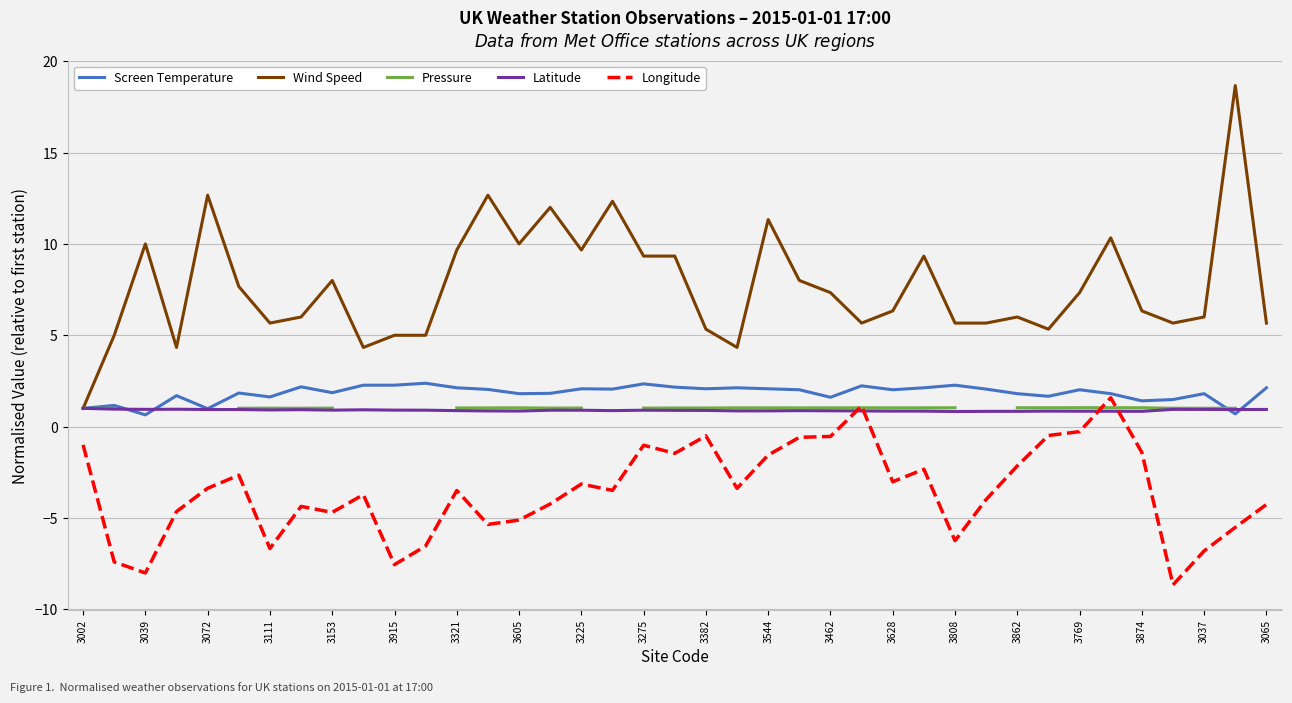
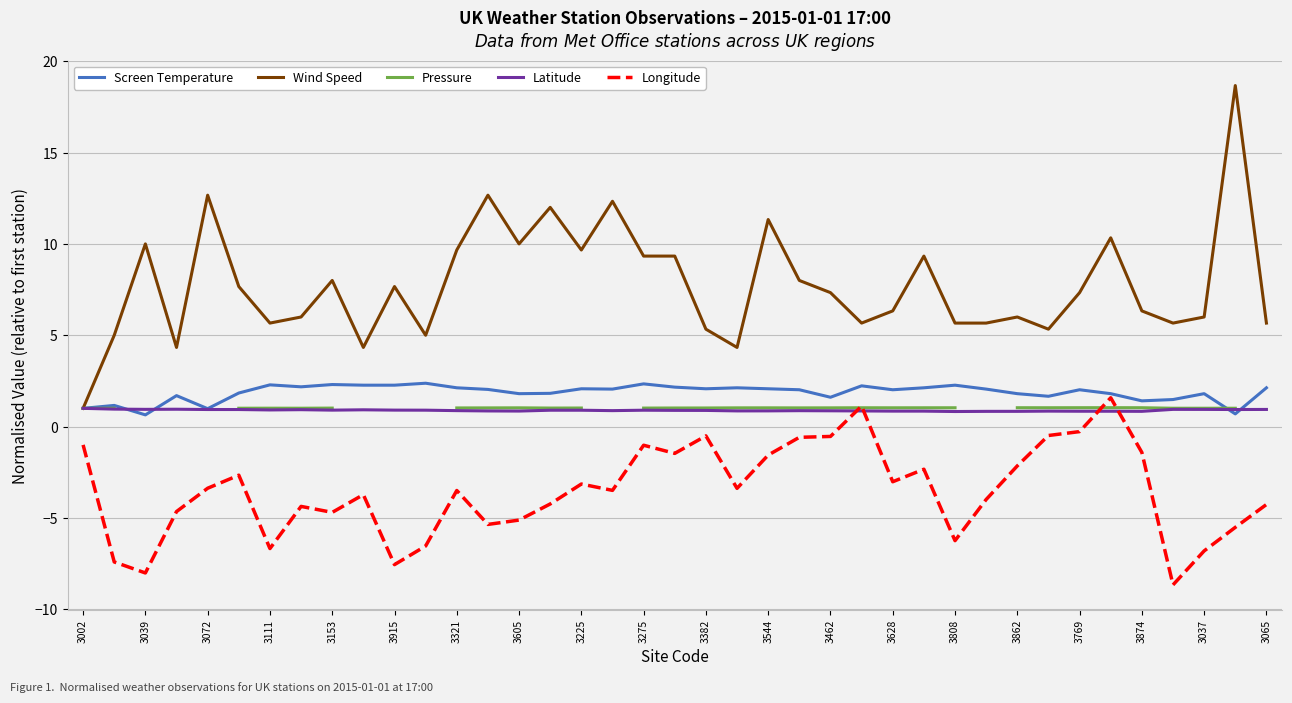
  {
    "Screen Temperature": {
      "3039": 0.6,
-     "3111": 1.6,
-     "3153": 1.9,
+     "3111": 2.3,
+     "3153": 2.3,
      "3915": 2.3,
      "3321": 2.1,
      "3605": 1.8,
      "3225": 2.1,
      "3275": 2.3,
      "3382": 2.1,
      "3544": 2.1,
      "3462": 1.6,
      "3628": 2.0,
      "3808": 2.3,
      "3862": 1.8,
      "3769": 2.0,
      "3874": 1.4,
      "3037": 1.8,
      "3065": 2.1
    },
    "Wind Speed": {
      "3039": 10.0,
      "3072": 12.7,
      "3111": 5.7,
      "3153": 8.0,
-     "3915": 5.0,
+     "3915": 7.7,
      "3321": 9.7,
      "3605": 10.0,
      "3225": 9.7,
      "3275": 9.3,
      "3382": 5.3,
      "3544": 11.3,
      "3462": 7.3,
      "3628": 6.3,
      "3808": 5.7,
      "3862": 6.0,
      "3769": 7.3,
      "3874": 6.3,
      "3037": 6.0,
      "3065": 5.7
    },
    "Pressure": {
      "3321": 1.0,
      "3605": 1.0,
      "3544": 1.0,
      "3462": 1.0,
      "3628": 1.0,
      "3808": 1.0,
      "3862": 1.0,
      "3769": 1.0,
      "3874": 1.0
    },
    "Latitude": {
      "3039": 0.9,
      "3321": 0.9,
      "3605": 0.9,
      "3544": 0.9,
      "3462": 0.9,
      "3628": 0.8,
      "3808": 0.8,
      "3862": 0.8,
      "3769": 0.8,
      "3874": 0.8,
      "3065": 0.9
    },
    "Longitude": {
      "3002": -1.0,
      "3039": -8.0,
      "3072": -3.4,
      "3111": -6.7,
      "3153": -4.7,
      "3915": -7.6,
      "3321": -3.5,
      "3605": -5.1,
      "3225": -3.1,
      "3275": -1.0,
      "3382": -0.5,
      "3544": -1.6,
      "3462": -0.5,
      "3628": -3.0,
      "3808": -6.2,
      "3862": -2.1,
      "3769": -0.3,
      "3874": -1.4,
      "3037": -6.8,
      "3065": -4.3
    }
  }
